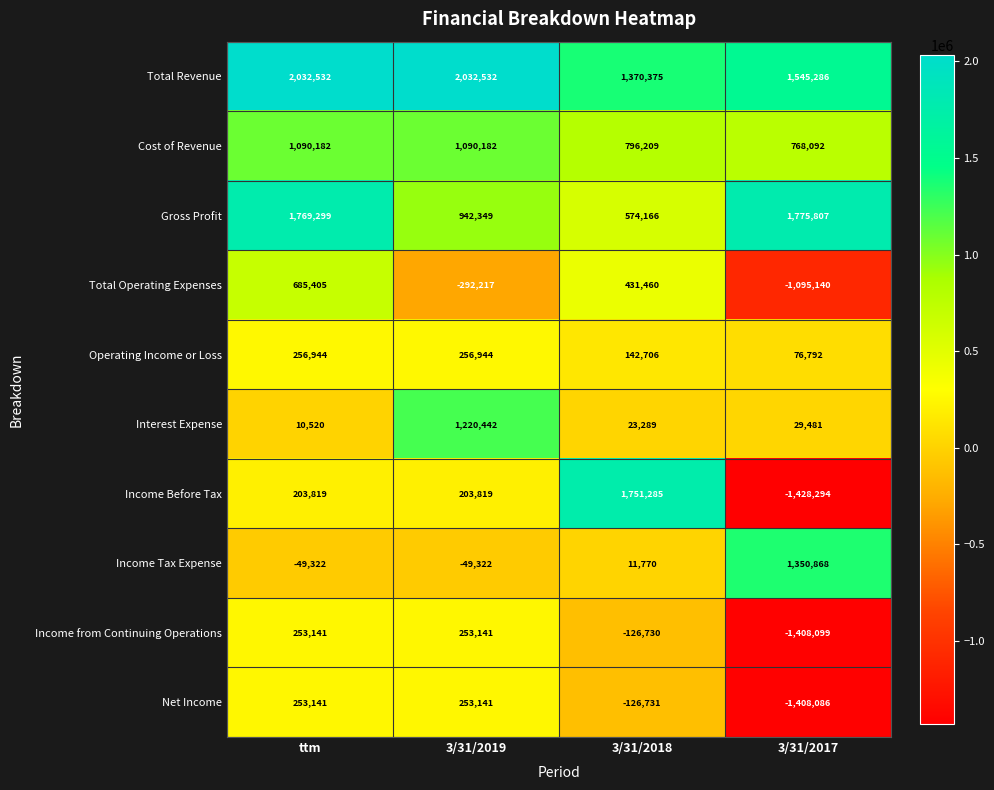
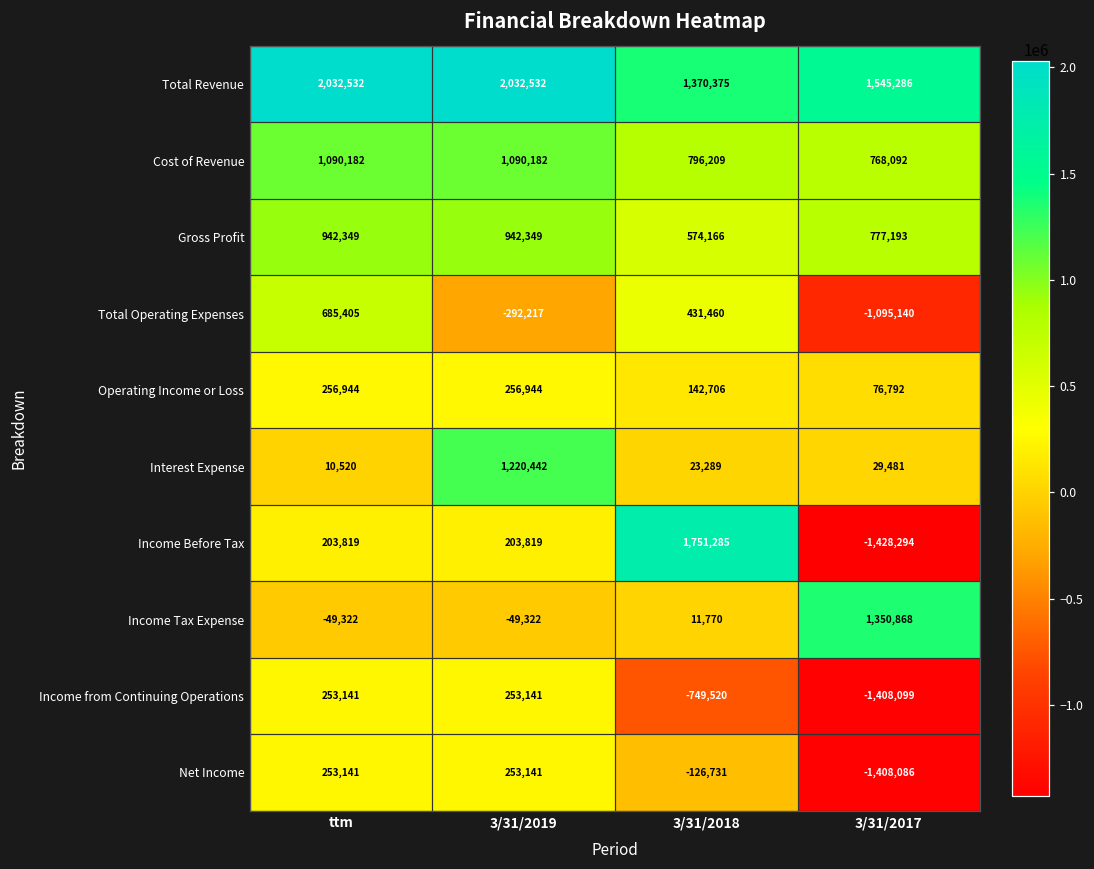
  {
    "Total Revenue": {
      "ttm": "2,032,532",
      "3/31/2019": "2,032,532",
      "3/31/2018": "1,370,375",
      "3/31/2017": "1,545,286"
    },
    "Cost of Revenue": {
      "ttm": "1,090,182",
      "3/31/2019": "1,090,182",
      "3/31/2018": "796,209",
      "3/31/2017": "768,092"
    },
    "Gross Profit": {
-     "ttm": "1,769,299",
+     "ttm": "942,349",
      "3/31/2019": "942,349",
      "3/31/2018": "574,166",
-     "3/31/2017": "1,775,807"
+     "3/31/2017": "777,193"
    },
    "Total Operating Expenses": {
      "ttm": "685,405",
      "3/31/2019": "-292,217",
      "3/31/2018": "431,460",
      "3/31/2017": "-1,095,140"
    },
    "Operating Income or Loss": {
      "ttm": "256,944",
      "3/31/2019": "256,944",
      "3/31/2018": "142,706",
      "3/31/2017": "76,792"
    },
    "Interest Expense": {
      "ttm": "10,520",
      "3/31/2019": "1,220,442",
      "3/31/2018": "23,289",
      "3/31/2017": "29,481"
    },
    "Income Before Tax": {
      "ttm": "203,819",
      "3/31/2019": "203,819",
      "3/31/2018": "1,751,285",
      "3/31/2017": "-1,428,294"
    },
    "Income Tax Expense": {
      "ttm": "-49,322",
      "3/31/2019": "-49,322",
      "3/31/2018": "11,770",
      "3/31/2017": "1,350,868"
    },
    "Income from Continuing Operations": {
      "ttm": "253,141",
      "3/31/2019": "253,141",
-     "3/31/2018": "-126,730",
+     "3/31/2018": "-749,520",
      "3/31/2017": "-1,408,099"
    },
    "Net Income": {
      "ttm": "253,141",
      "3/31/2019": "253,141",
      "3/31/2018": "-126,731",
      "3/31/2017": "-1,408,086"
    }
  }
